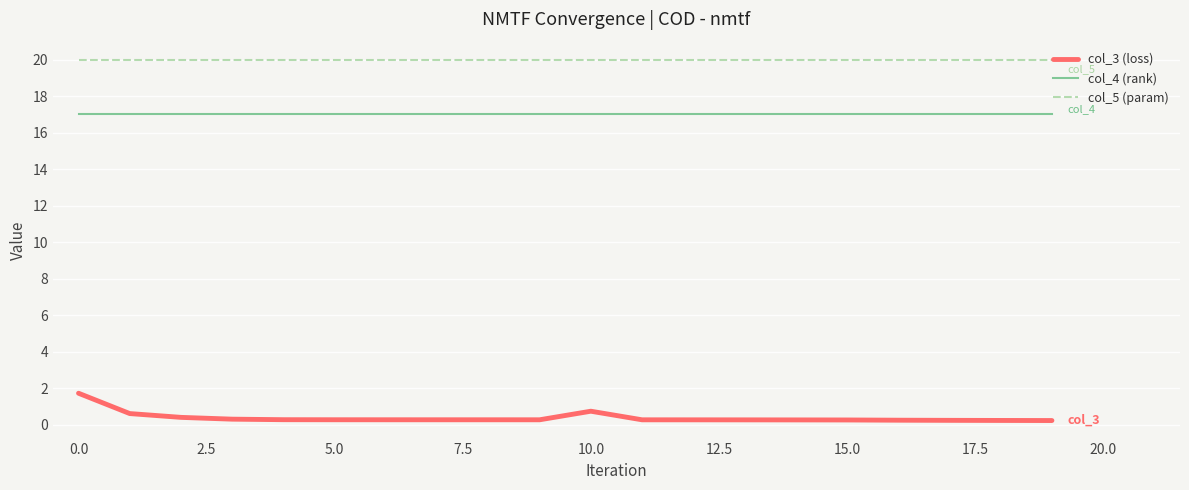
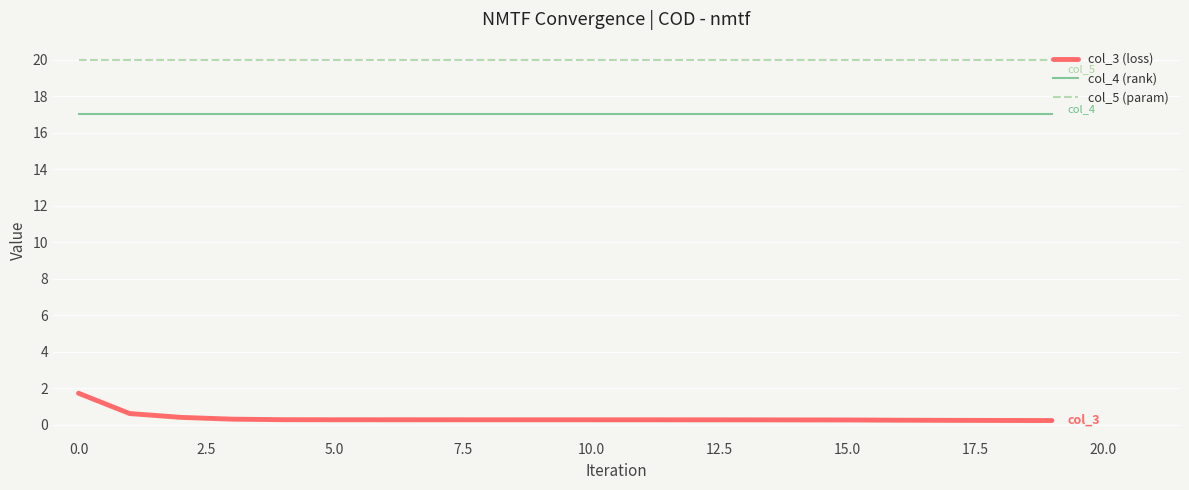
  {
    "col_3 (loss)": {
      "0.0": 1.7,
      "5.0": 0.3,
-     "10.0": 0.7,
+     "10.0": 0.3,
      "15.0": 0.3
    },
    "col_4 (rank)": {
      "0.0": 17.0,
      "5.0": 17.0,
      "10.0": 17.0,
      "15.0": 17.0
    },
    "col_5 (param)": {
      "0.0": 20.0,
      "5.0": 20.0,
      "10.0": 20.0,
      "15.0": 20.0
    }
  }
